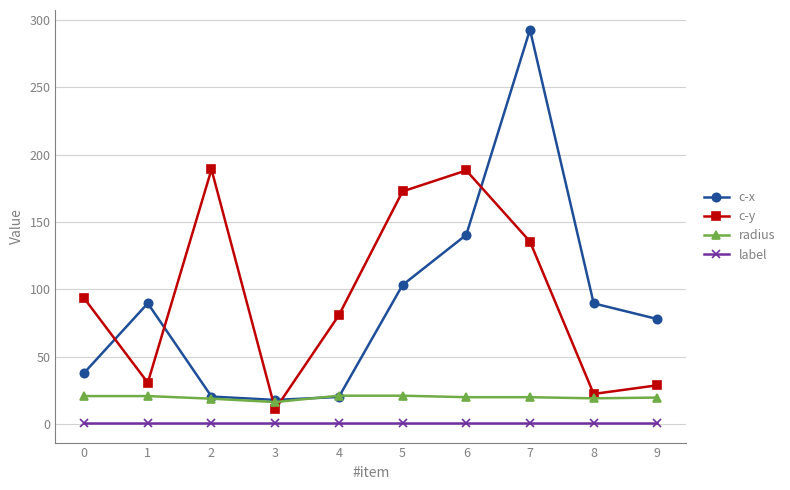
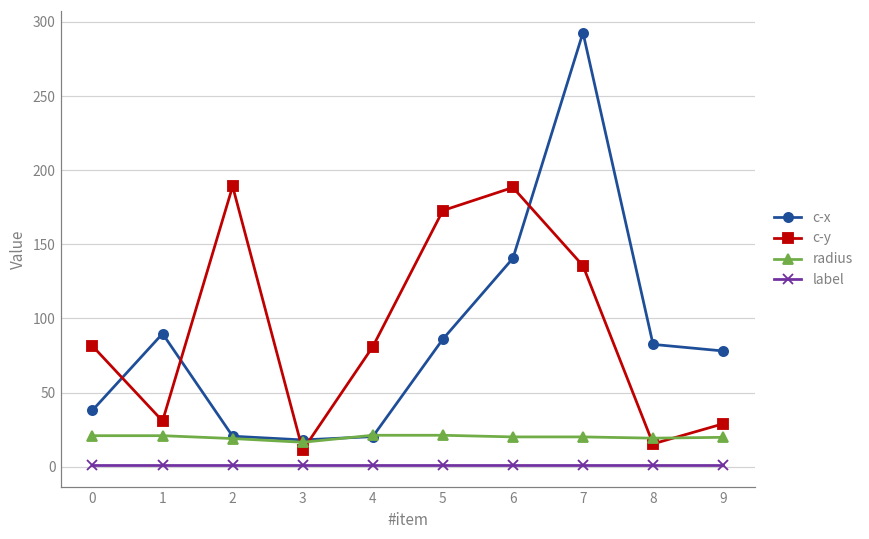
  {
    "c-x": {
      "0": 38,
      "1": 90,
-     "5": 103,
+     "5": 86,
      "6": 141,
      "7": 293,
-     "8": 90,
+     "8": 83,
      "9": 78
    },
    "c-y": {
-     "0": 94,
+     "0": 81,
      "1": 31,
      "2": 189,
      "3": 11,
      "4": 81,
      "5": 173,
      "6": 188,
      "7": 136,
-     "8": 23,
+     "8": 15,
      "9": 29
    },
    "radius": {
      "0": 21,
      "1": 21,
      "5": 21,
      "6": 20,
      "7": 20,
      "8": 19,
      "9": 20
    },
    "label": {
      "0": 1,
      "1": 1,
      "2": 1,
      "3": 1,
      "4": 1,
      "5": 1,
      "6": 1,
      "7": 1,
      "8": 1,
      "9": 1
    }
  }
